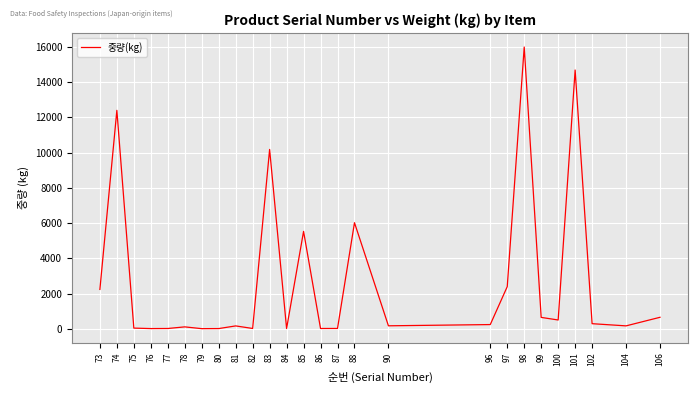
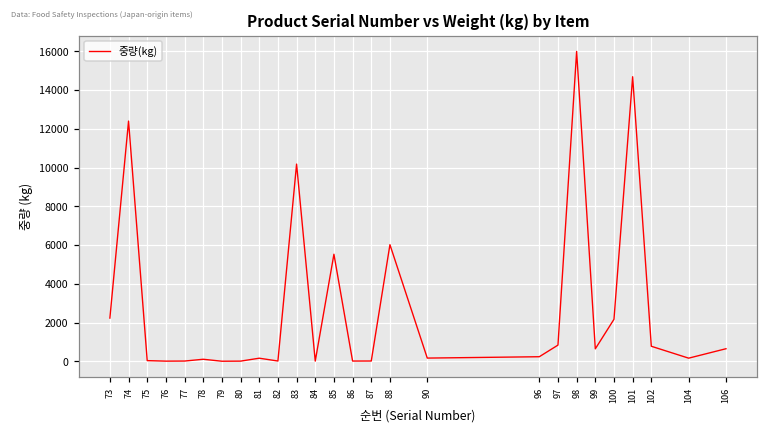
  {
    "73": 2200,
    "74": 12400,
    "75": 0,
    "76": 0,
    "77": 0,
    "78": 100,
    "79": 0,
    "80": 0,
    "81": 200,
    "82": 0,
    "83": 10200,
    "84": 0,
    "85": 5500,
    "86": 0,
    "87": 0,
    "88": 6000,
    "90": 200,
    "96": 200,
-   "97": 2400,
+   "97": 800,
    "98": 16000,
    "99": 600,
-   "100": 500,
+   "100": 2200,
    "101": 14700,
-   "102": 300,
+   "102": 800,
    "104": 200,
    "106": 700
  }
